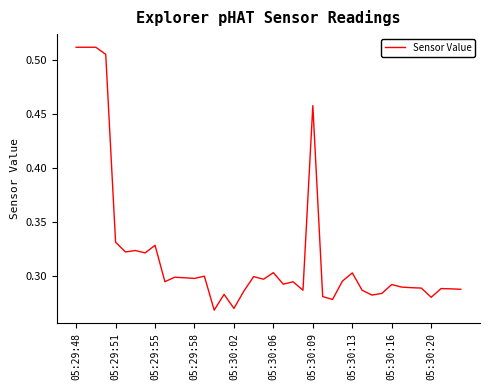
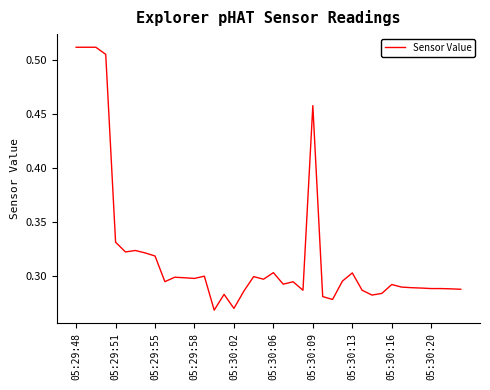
  {
    "05:29:48": 0.512,
-   "05:29:55": 0.328,
+   "05:29:55": 0.318,
    "05:30:02": 0.270,
    "05:30:09": 0.458,
    "05:30:16": 0.292,
-   "05:30:20": 0.280
+   "05:30:20": 0.288
  }
